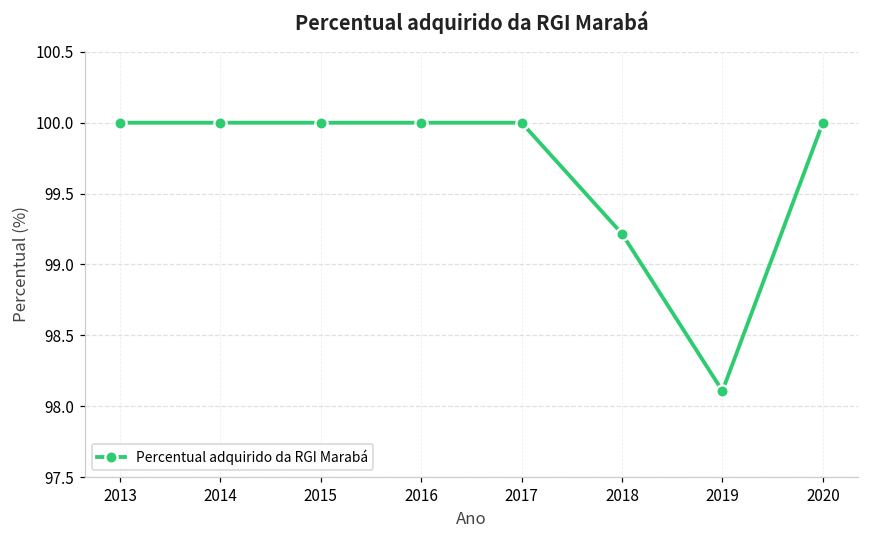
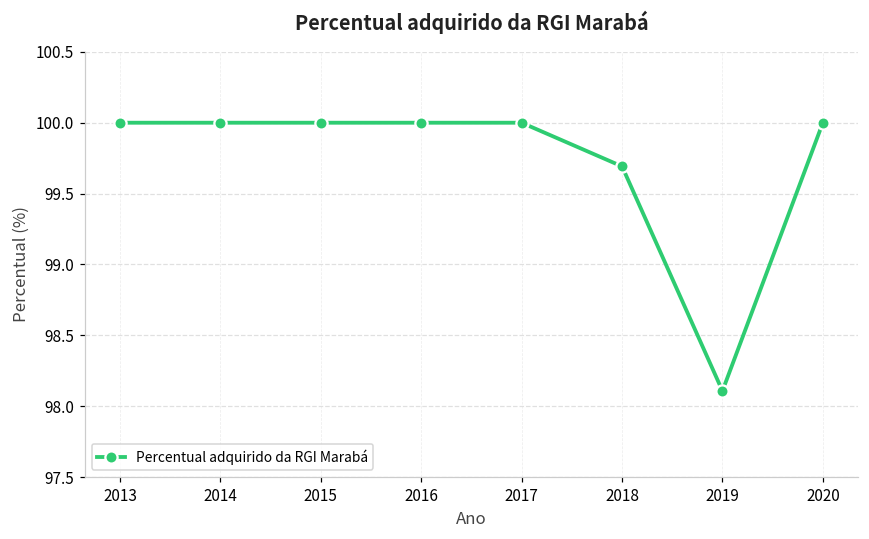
  {
    "2013": 100.00,
    "2014": 100.00,
    "2015": 100.00,
    "2016": 100.00,
    "2017": 100.00,
-   "2018": 99.22,
+   "2018": 99.69,
    "2019": 98.11,
    "2020": 100.00
  }
